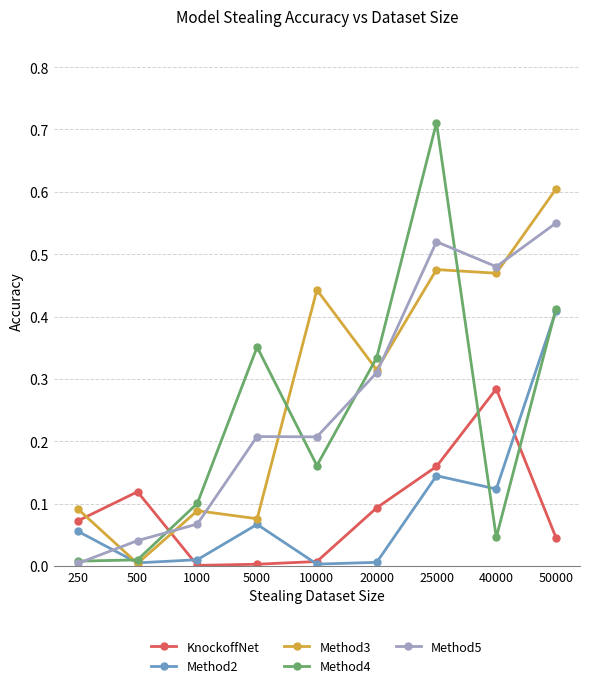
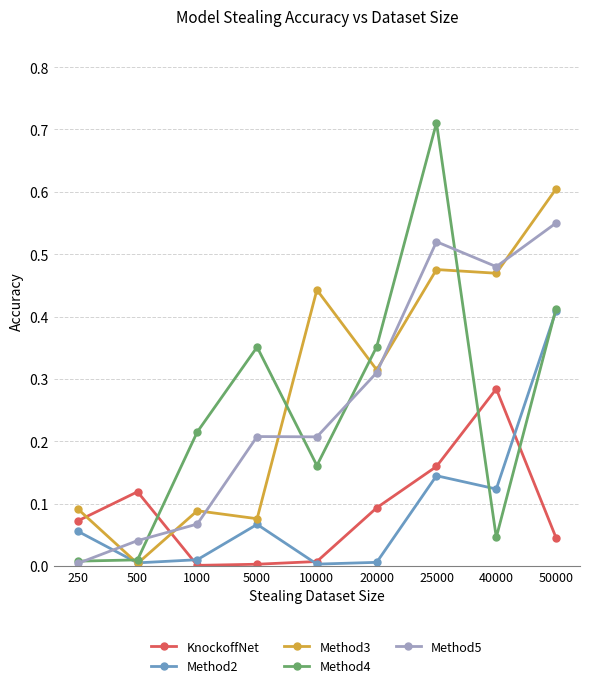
  {
    "KnockoffNet": {
      "250": 0.07,
      "500": 0.12,
      "1000": 0.00,
      "5000": 0.00,
      "10000": 0.01,
      "20000": 0.09,
      "25000": 0.16,
      "40000": 0.28,
      "50000": 0.05
    },
    "Method3": {
      "250": 0.09,
      "1000": 0.09,
      "5000": 0.08,
      "10000": 0.44,
      "20000": 0.31,
      "25000": 0.48,
      "40000": 0.47,
      "50000": 0.60
    },
    "Method4": {
      "500": 0.01,
-     "1000": 0.10,
+     "1000": 0.21,
      "5000": 0.35,
      "10000": 0.16,
-     "20000": 0.33,
+     "20000": 0.35,
      "25000": 0.71,
      "40000": 0.05
    }
  }
